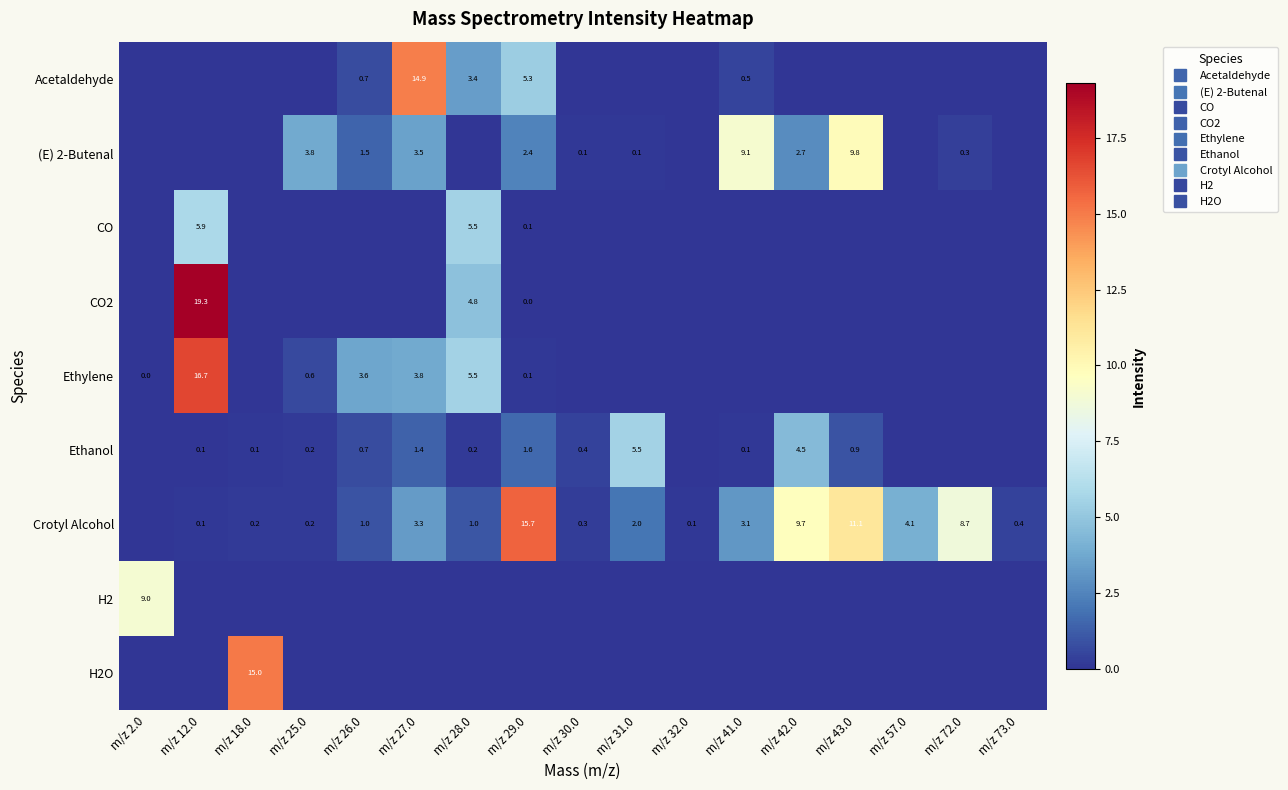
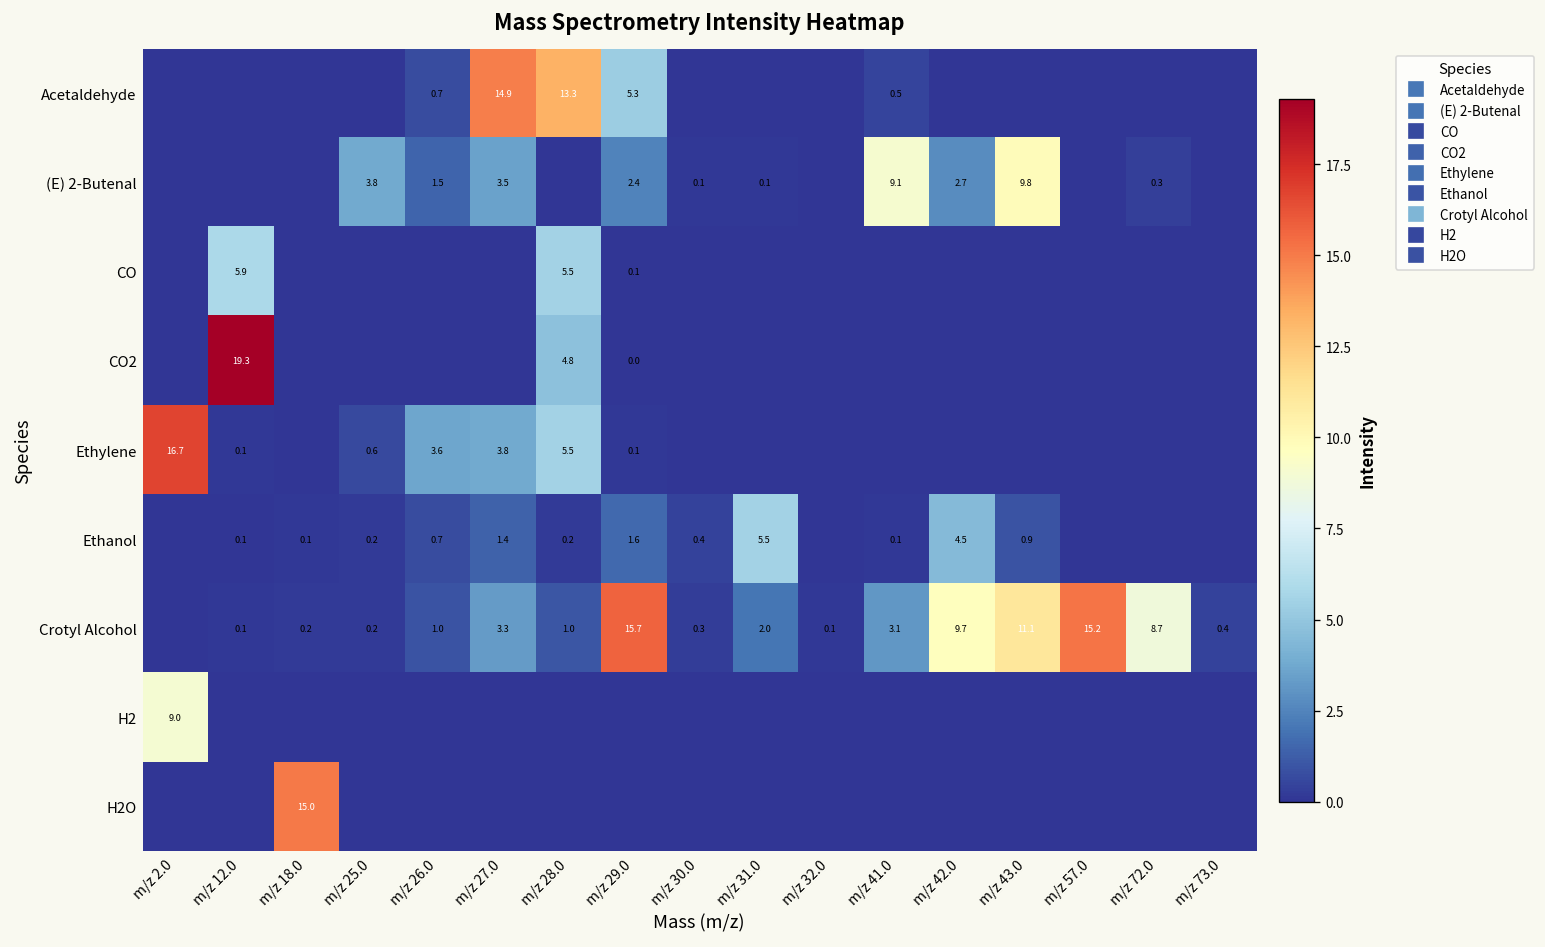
  {
    "Acetaldehyde": {
      "m/z 26.0": 0.7,
      "m/z 27.0": 14.9,
-     "m/z 28.0": 3.4,
+     "m/z 28.0": 13.3,
      "m/z 29.0": 5.3,
      "m/z 41.0": 0.5
    },
    "(E) 2-Butenal": {
      "m/z 25.0": 3.8,
      "m/z 26.0": 1.5,
      "m/z 27.0": 3.5,
      "m/z 29.0": 2.4,
      "m/z 30.0": 0.1,
      "m/z 31.0": 0.1,
      "m/z 41.0": 9.1,
      "m/z 42.0": 2.7,
      "m/z 43.0": 9.8,
      "m/z 72.0": 0.3
    },
    "CO": {
      "m/z 12.0": 5.9,
      "m/z 28.0": 5.5,
      "m/z 29.0": 0.1
    },
    "CO2": {
      "m/z 12.0": 19.3,
      "m/z 28.0": 4.8,
      "m/z 29.0": 0.0
    },
    "Ethylene": {
-     "m/z 2.0": 0.0,
-     "m/z 12.0": 16.7,
+     "m/z 2.0": 16.7,
+     "m/z 12.0": 0.1,
      "m/z 25.0": 0.6,
      "m/z 26.0": 3.6,
      "m/z 27.0": 3.8,
      "m/z 28.0": 5.5,
      "m/z 29.0": 0.1
    },
    "Ethanol": {
      "m/z 12.0": 0.1,
      "m/z 18.0": 0.1,
      "m/z 25.0": 0.2,
      "m/z 26.0": 0.7,
      "m/z 27.0": 1.4,
      "m/z 28.0": 0.2,
      "m/z 29.0": 1.6,
      "m/z 30.0": 0.4,
      "m/z 31.0": 5.5,
      "m/z 41.0": 0.1,
      "m/z 42.0": 4.5,
      "m/z 43.0": 0.9
    },
    "Crotyl Alcohol": {
      "m/z 12.0": 0.1,
      "m/z 18.0": 0.2,
      "m/z 25.0": 0.2,
      "m/z 26.0": 1.0,
      "m/z 27.0": 3.3,
      "m/z 28.0": 1.0,
      "m/z 29.0": 15.7,
      "m/z 30.0": 0.3,
      "m/z 31.0": 2.0,
      "m/z 32.0": 0.1,
      "m/z 41.0": 3.1,
      "m/z 42.0": 9.7,
      "m/z 43.0": 11.1,
-     "m/z 57.0": 4.1,
+     "m/z 57.0": 15.2,
      "m/z 72.0": 8.7,
      "m/z 73.0": 0.4
    },
    "H2": {
      "m/z 2.0": 9.0
    },
    "H2O": {
      "m/z 18.0": 15.0
    }
  }
